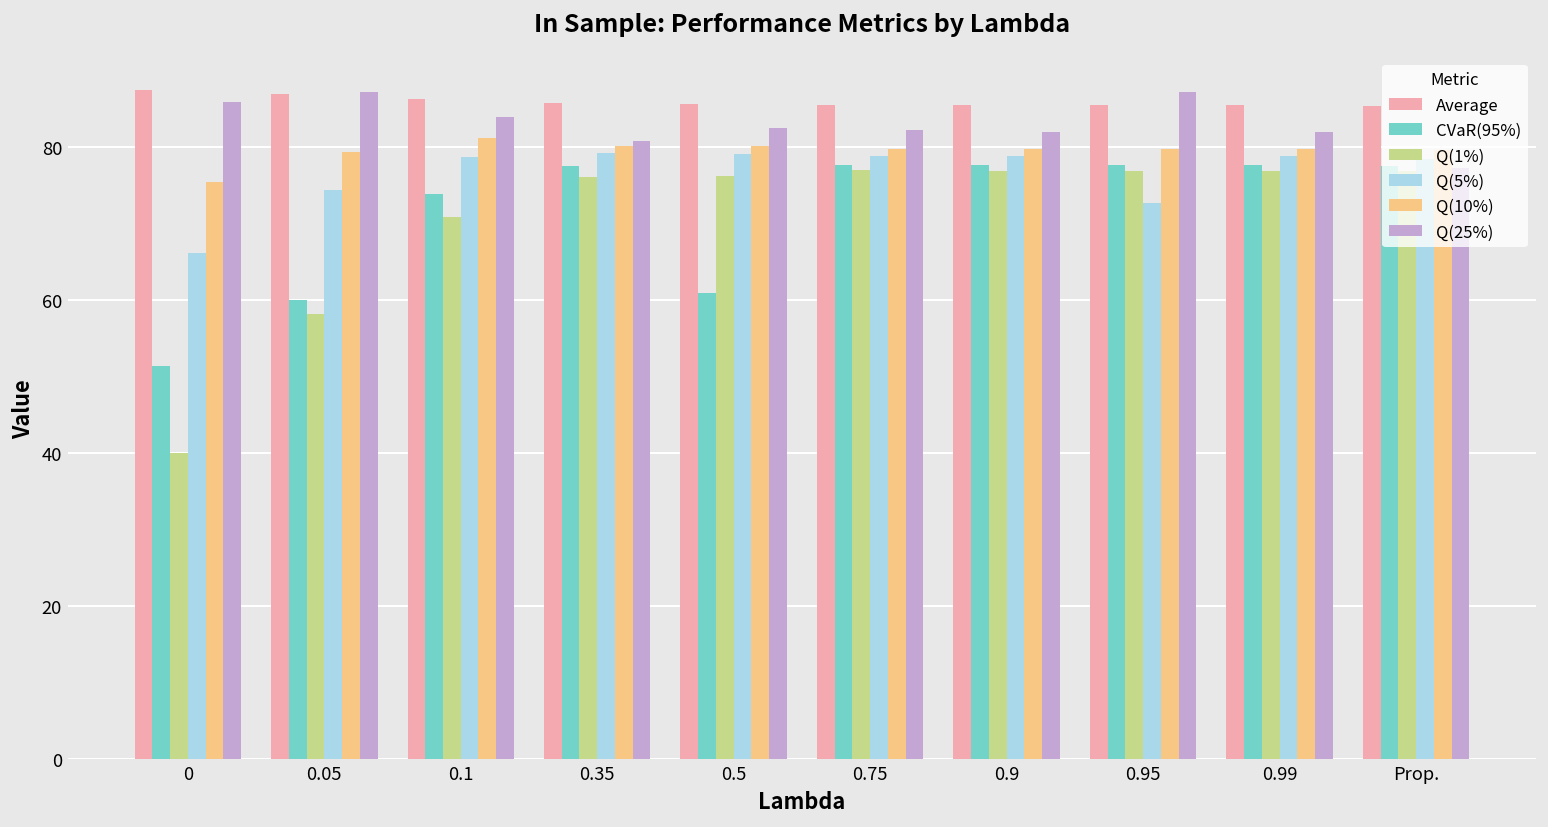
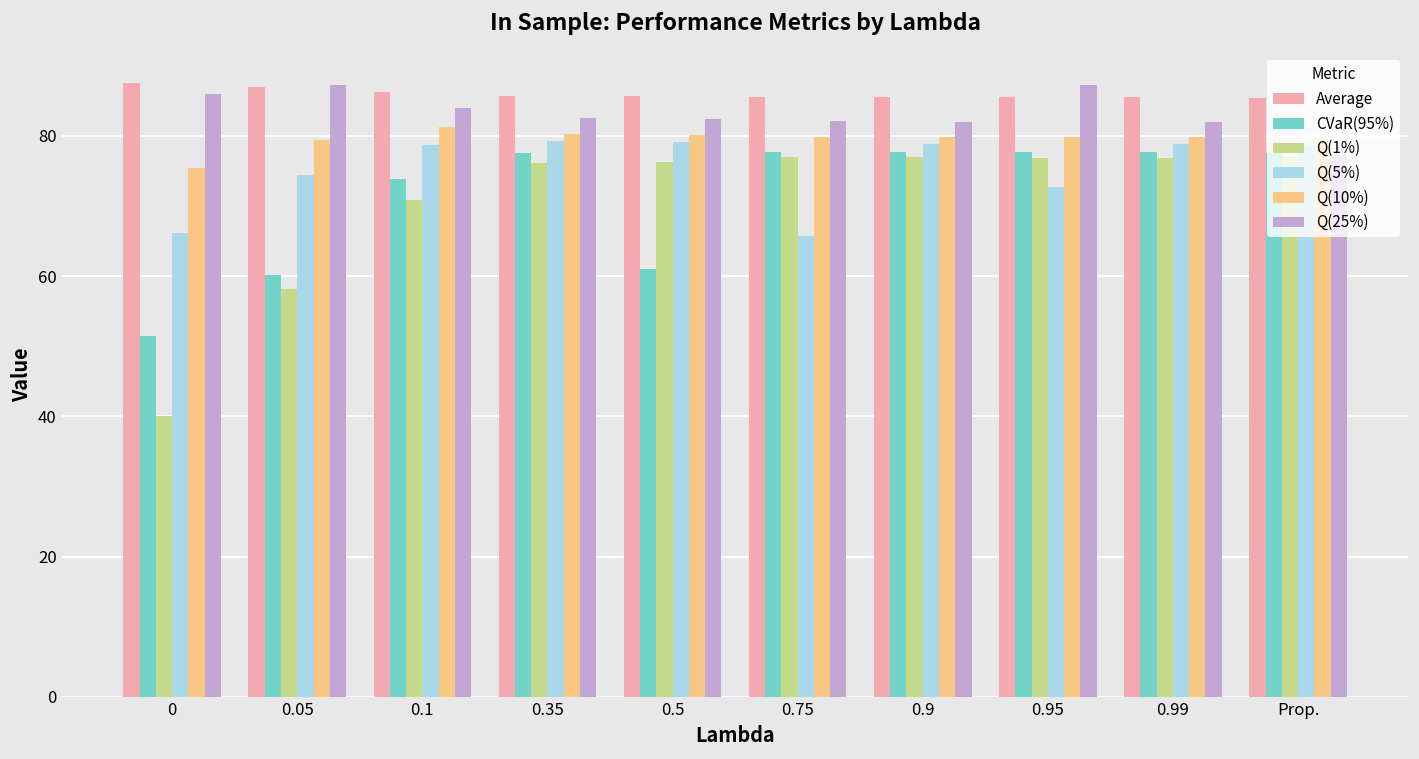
  {
    "CVaR(95%)": {
      "0": 51,
      "0.05": 60,
      "0.1": 74,
      "0.35": 78,
      "0.5": 61,
      "0.75": 78,
      "0.9": 78,
      "0.95": 78,
      "0.99": 78
    },
    "Q(5%)": {
      "0": 66,
      "0.05": 74,
      "0.1": 79,
      "0.35": 79,
      "0.5": 79,
-     "0.75": 79,
+     "0.75": 66,
      "0.9": 79,
      "0.95": 73,
      "0.99": 79
    },
    "Q(25%)": {
      "0": 86,
      "0.05": 87,
      "0.1": 84,
-     "0.35": 81,
+     "0.35": 83,
      "0.5": 82,
      "0.75": 82,
      "0.9": 82,
      "0.95": 87,
      "0.99": 82
    }
  }
